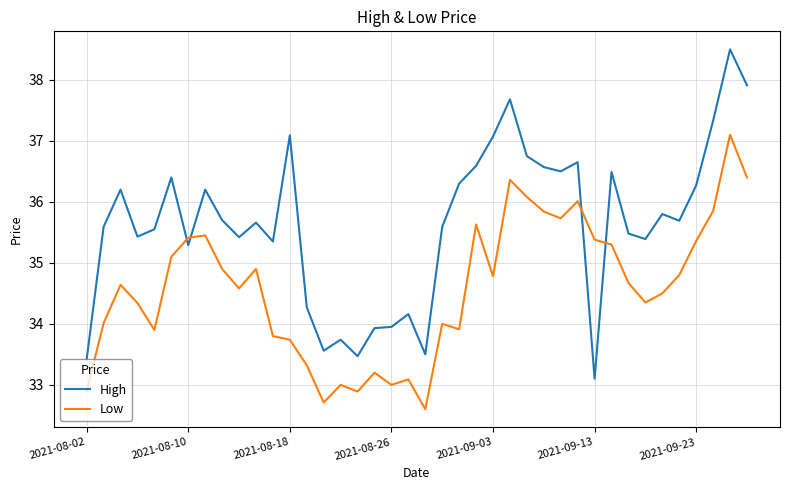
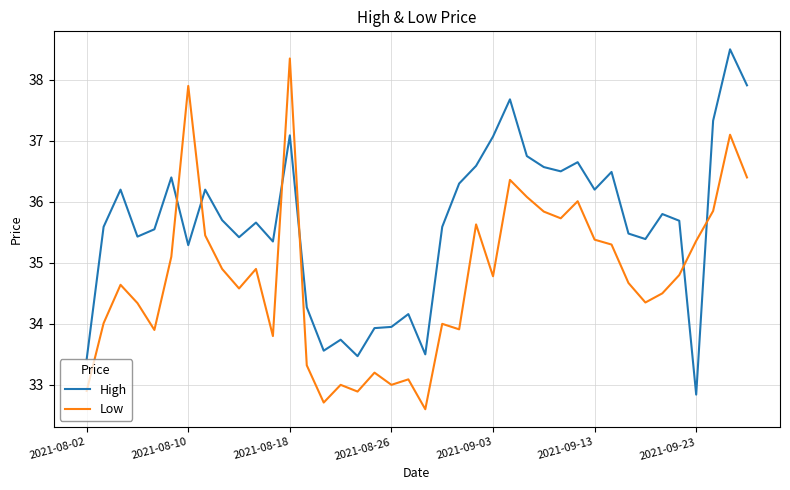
  {
    "High": {
      "2021-08-02": 33.4,
      "2021-08-10": 35.3,
      "2021-08-18": 37.1,
      "2021-08-26": 34.0,
      "2021-09-03": 37.1,
-     "2021-09-13": 33.1,
-     "2021-09-23": 36.3
+     "2021-09-13": 36.2,
+     "2021-09-23": 32.8
    },
    "Low": {
-     "2021-08-10": 35.4,
-     "2021-08-18": 33.7,
+     "2021-08-10": 37.9,
+     "2021-08-18": 38.4,
      "2021-08-26": 33.0,
      "2021-09-03": 34.8,
      "2021-09-13": 35.4,
      "2021-09-23": 35.4
    }
  }
